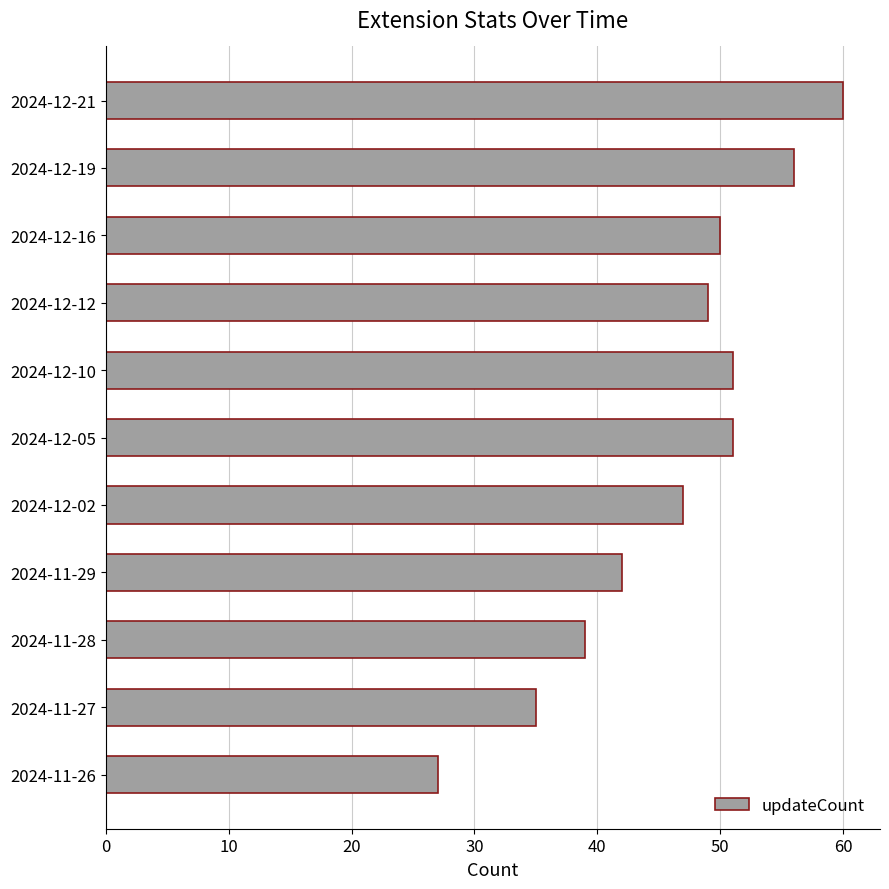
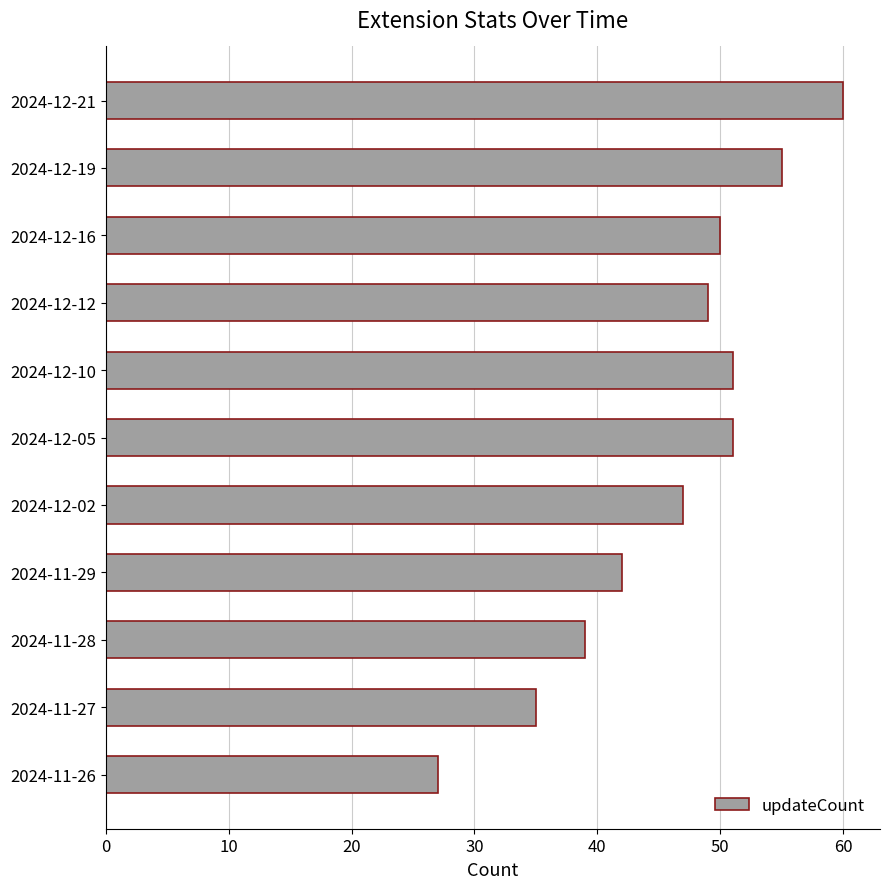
  {
    "2024-12-21": 60,
-   "2024-12-19": 56,
+   "2024-12-19": 55,
    "2024-12-16": 50,
    "2024-12-12": 49,
    "2024-12-10": 51,
    "2024-12-05": 51,
    "2024-12-02": 47,
    "2024-11-29": 42,
    "2024-11-28": 39,
    "2024-11-27": 35,
    "2024-11-26": 27
  }
